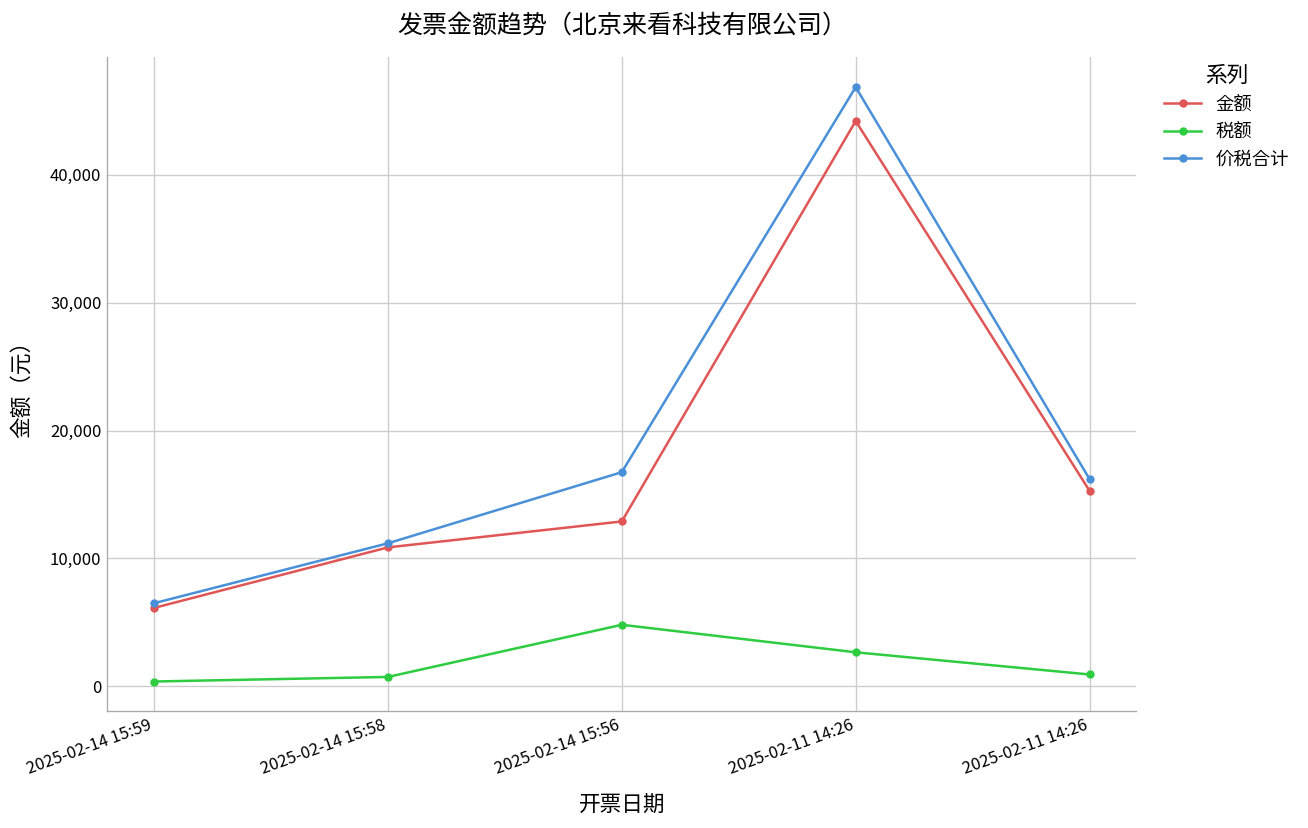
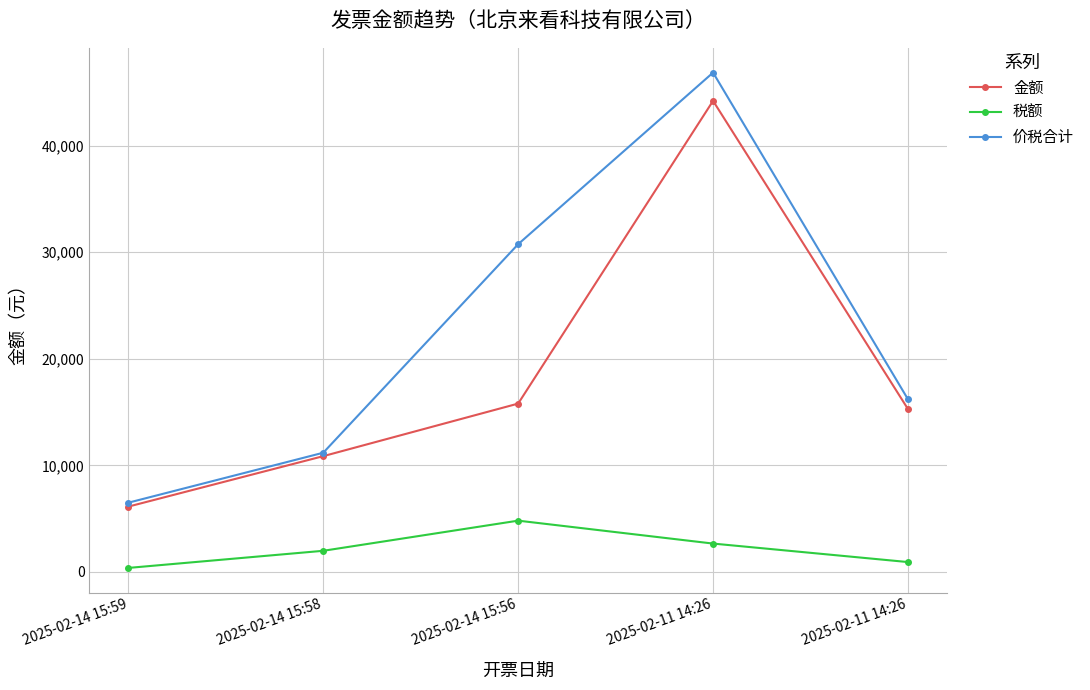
  {
    "金额": {
      "2025-02-14 15:59": "6,100",
      "2025-02-14 15:58": "10,900",
-     "2025-02-14 15:56": "12,900"
+     "2025-02-14 15:56": "15,800"
    },
    "税额": {
      "2025-02-14 15:59": "400",
-     "2025-02-14 15:58": "700",
+     "2025-02-14 15:58": "2,000",
      "2025-02-14 15:56": "4,800"
    },
    "价税合计": {
      "2025-02-14 15:59": "6,500",
      "2025-02-14 15:58": "11,200",
-     "2025-02-14 15:56": "16,700"
+     "2025-02-14 15:56": "30,800"
    }
  }
